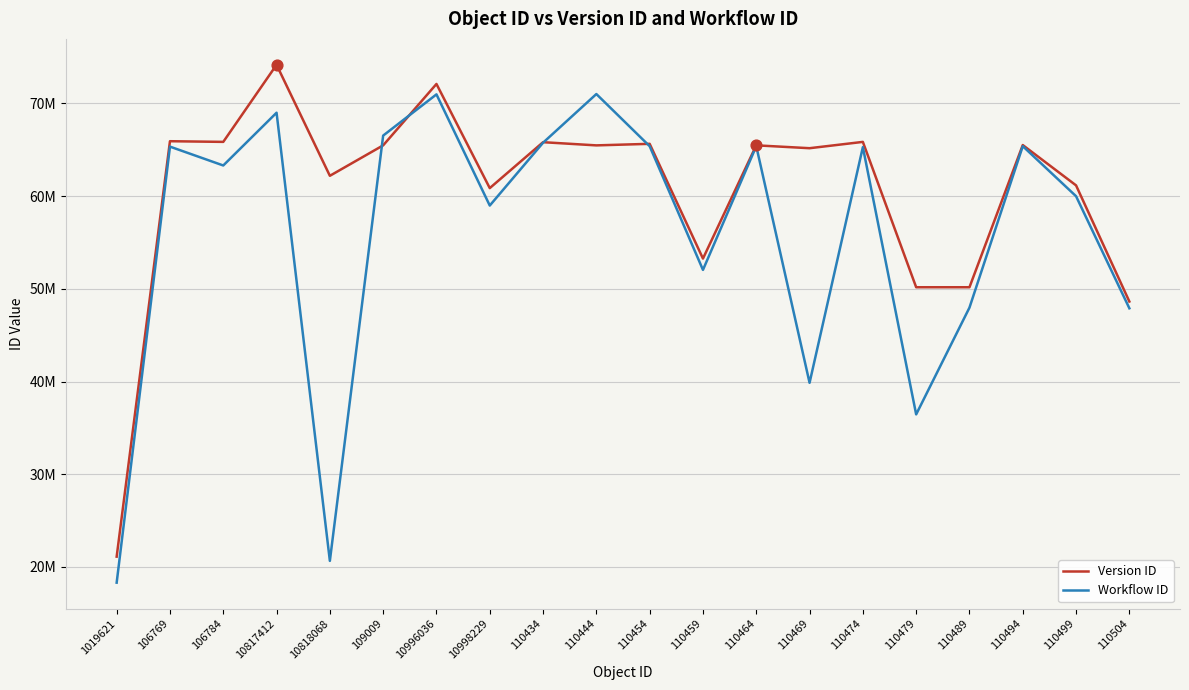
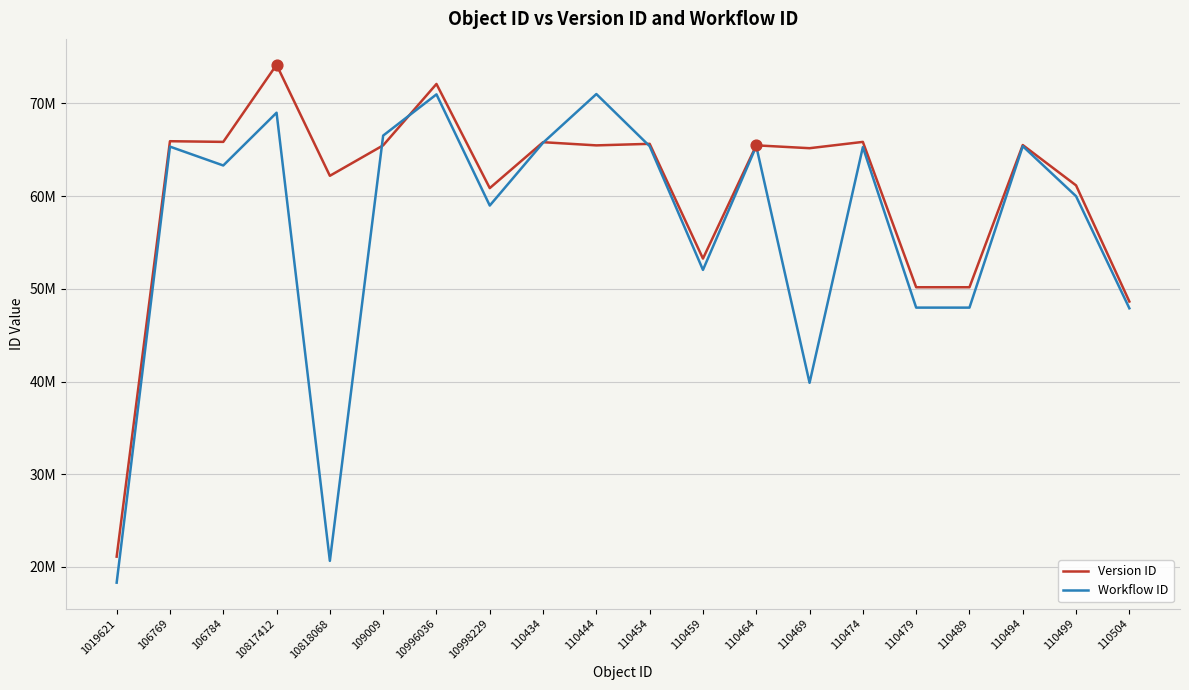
  {
    "Workflow ID": {
      "1019621": 18000000,
      "106769": 65000000,
      "106784": 63000000,
      "10817412": 69000000,
      "10818068": 21000000,
      "109009": 67000000,
      "10996036": 71000000,
      "10998229": 59000000,
      "110444": 71000000,
      "110459": 52000000,
      "110469": 40000000,
      "110474": 65000000,
-     "110479": 36000000,
+     "110479": 48000000,
      "110489": 48000000,
      "110499": 60000000,
      "110504": 48000000
    }
  }
